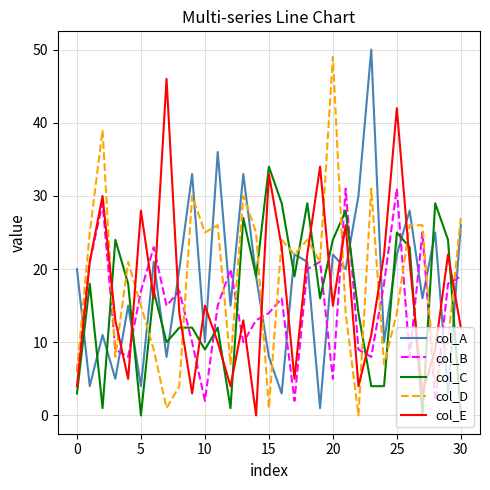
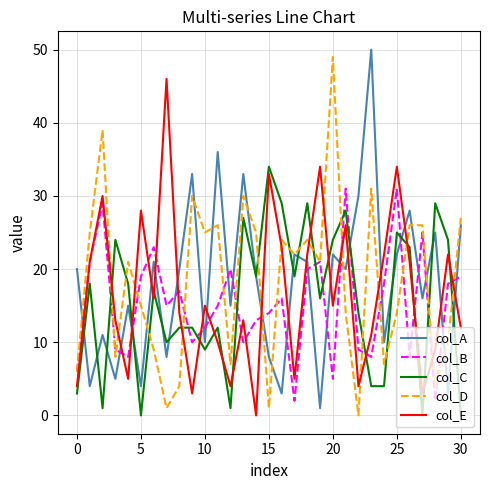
  {
    "col_A": {
      "0": 20,
      "5": 4,
      "10": 10,
      "15": 8,
      "20": 22,
      "25": 22,
      "30": 26
    },
    "col_B": {
-     "5": 17,
-     "10": 2,
+     "5": 19,
+     "10": 12,
      "15": 14,
      "20": 5,
      "25": 31,
      "30": 19
    },
    "col_C": {
      "0": 3,
      "5": 0,
      "10": 9,
      "15": 34,
      "20": 24,
      "25": 25
    },
    "col_D": {
      "5": 15,
      "10": 25,
      "15": 1,
      "20": 49,
      "25": 14,
      "30": 27
    },
    "col_E": {
      "0": 4,
      "5": 28,
      "10": 15,
      "15": 33,
      "20": 15,
-     "25": 42
+     "25": 34
    }
  }
